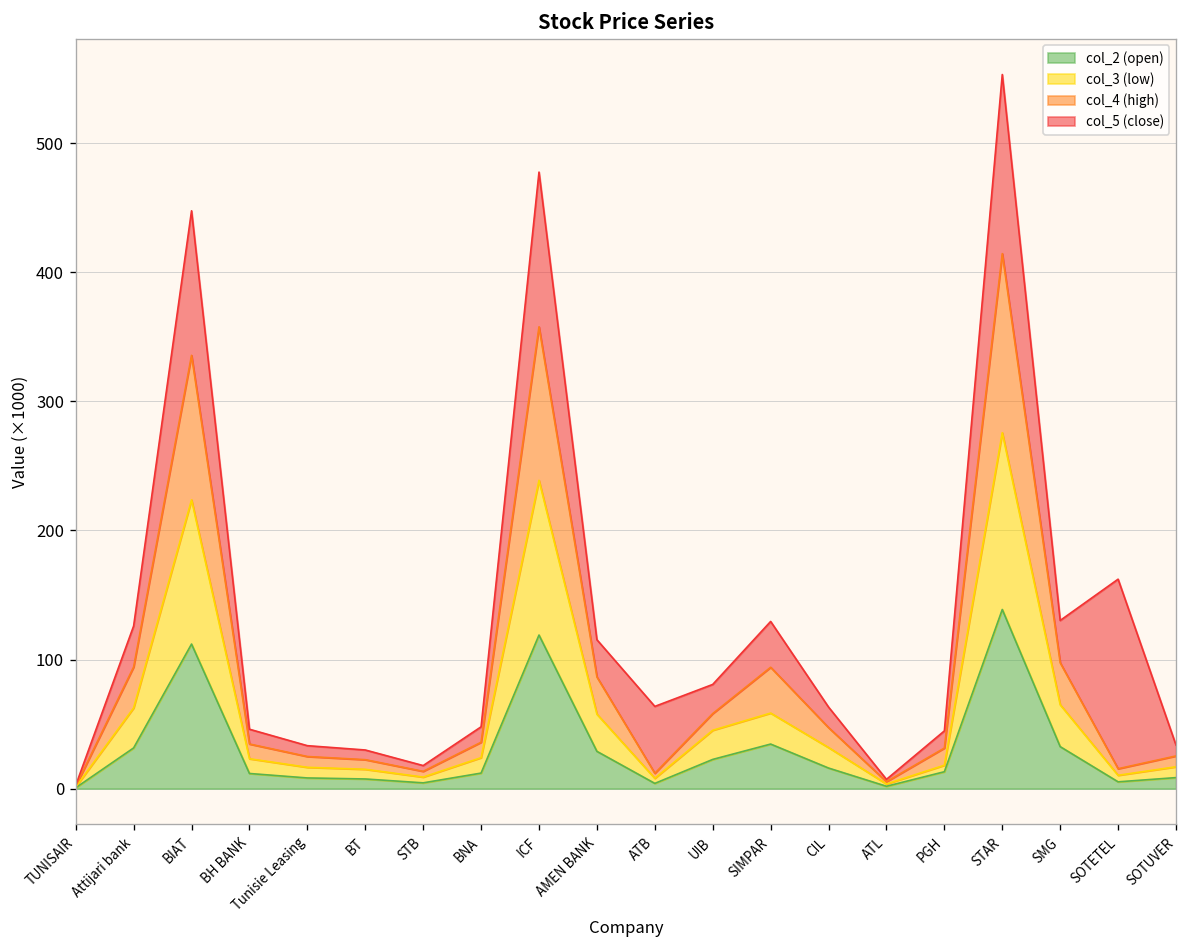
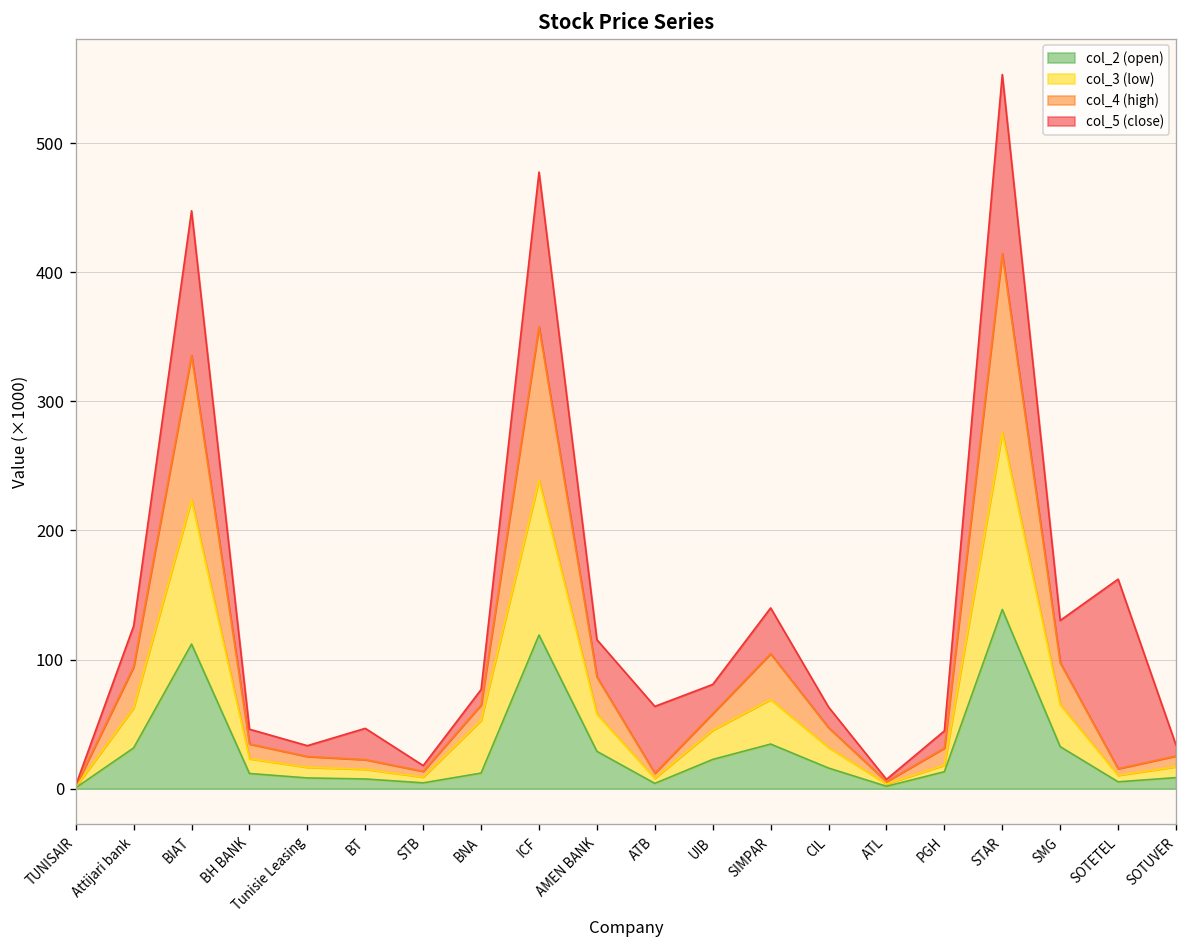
  {
    "col_2 (open)": {
      "Attijari bank": 32,
      "BIAT": 112,
      "BH BANK": 12,
      "Tunisie Leasing": 8,
      "BT": 7,
      "STB": 4,
      "BNA": 12,
      "ICF": 119,
      "AMEN BANK": 29,
      "ATB": 4,
      "UIB": 23,
      "SIMPAR": 35,
      "CIL": 16,
      "PGH": 13,
      "STAR": 139,
      "SMG": 33,
      "SOTETEL": 5,
      "SOTUVER": 9
    },
    "col_3 (low)": {
      "Attijari bank": 31,
      "BIAT": 112,
      "BH BANK": 11,
      "Tunisie Leasing": 8,
      "BT": 7,
      "STB": 4,
-     "BNA": 12,
+     "BNA": 41,
      "ICF": 120,
      "AMEN BANK": 29,
      "ATB": 4,
      "UIB": 23,
-     "SIMPAR": 24,
+     "SIMPAR": 35,
      "CIL": 16,
      "PGH": 5,
      "STAR": 137,
      "SMG": 33,
      "SOTETEL": 5,
      "SOTUVER": 8
    },
    "col_4 (high)": {
      "Attijari bank": 32,
      "BIAT": 112,
      "BH BANK": 11,
      "Tunisie Leasing": 8,
      "BT": 7,
      "STB": 4,
      "BNA": 12,
      "ICF": 119,
      "AMEN BANK": 29,
      "ATB": 4,
      "UIB": 13,
      "SIMPAR": 36,
      "CIL": 15,
      "PGH": 13,
      "STAR": 139,
      "SMG": 33,
      "SOTETEL": 5,
      "SOTUVER": 8
    },
    "col_5 (close)": {
      "Attijari bank": 32,
      "BIAT": 112,
      "BH BANK": 11,
      "Tunisie Leasing": 8,
-     "BT": 8,
+     "BT": 24,
      "STB": 4,
      "BNA": 12,
      "ICF": 120,
      "AMEN BANK": 29,
      "ATB": 52,
      "UIB": 23,
      "SIMPAR": 36,
      "CIL": 16,
      "PGH": 13,
      "STAR": 139,
      "SMG": 33,
      "SOTETEL": 147,
      "SOTUVER": 8
    }
  }
